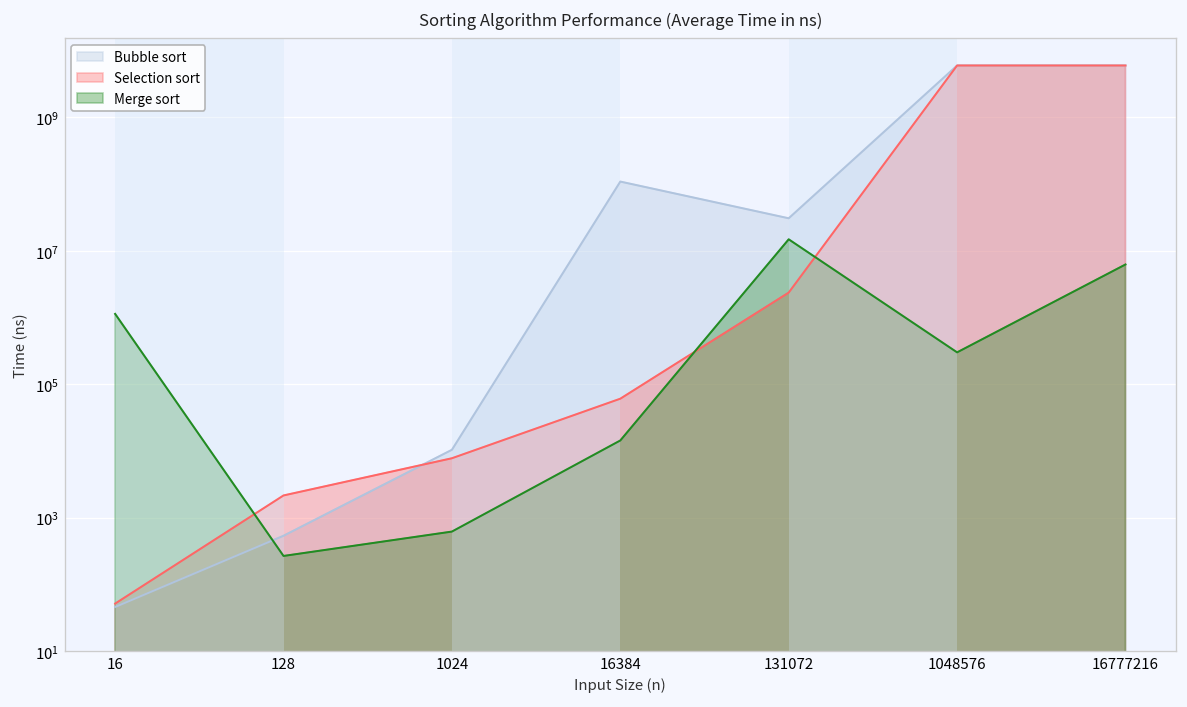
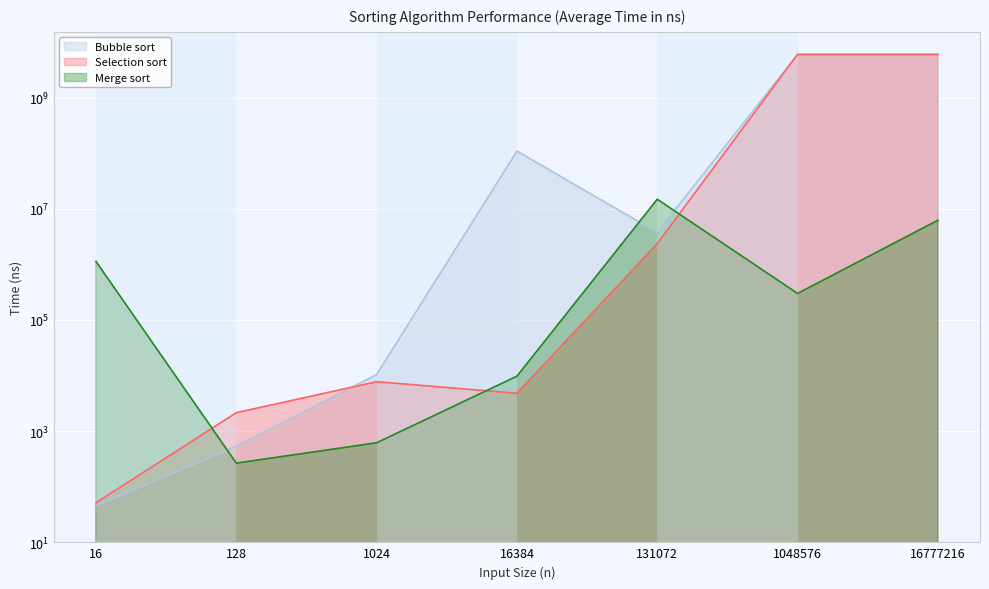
  {
    "Bubble sort": {
      "16": 50,
      "128": 500,
      "1024": 10000,
      "16384": 110000000,
-     "131072": 30000000
+     "131072": 4000000
    },
    "Selection sort": {
      "16": 50,
      "128": 2100,
      "1024": 8000,
-     "16384": 60000,
+     "16384": 5000,
      "131072": 2400000
    },
    "Merge sort": {
      "16": 1100000,
      "128": 300,
      "1024": 600,
-     "16384": 14000,
+     "16384": 10000,
      "131072": 15000000,
      "1048576": 300000,
      "16777216": 6000000
    }
  }
